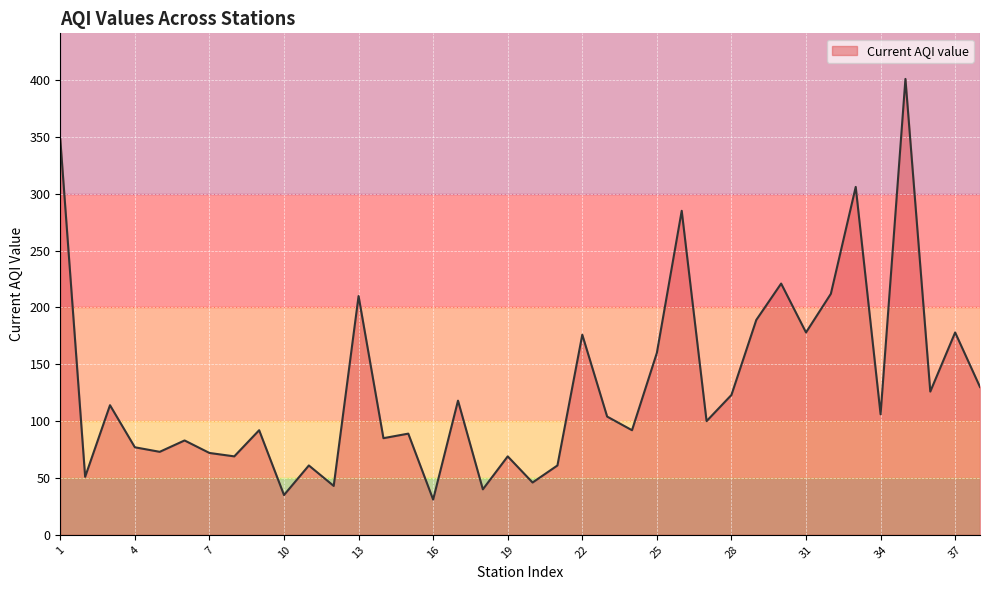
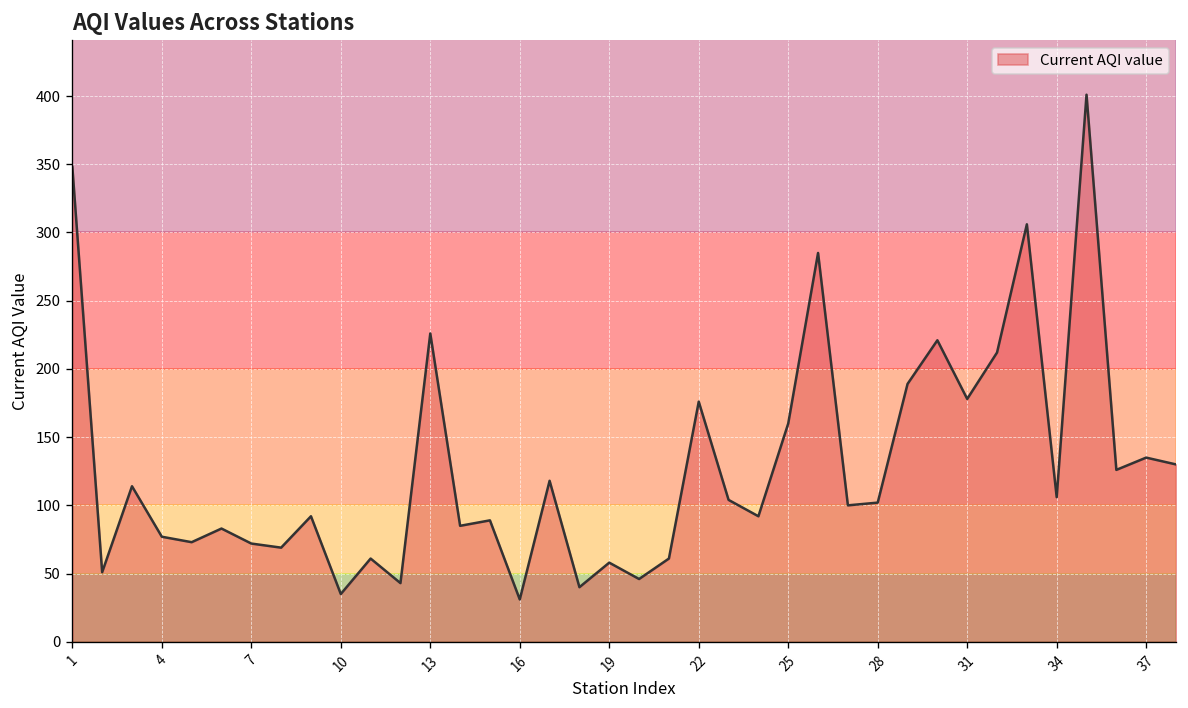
  {
    "1": 348,
    "4": 77,
    "7": 72,
    "10": 35,
-   "13": 210,
+   "13": 226,
    "16": 31,
-   "19": 69,
+   "19": 58,
    "22": 176,
    "25": 160,
-   "28": 123,
+   "28": 102,
    "31": 178,
    "34": 106,
-   "37": 178
+   "37": 135
  }
